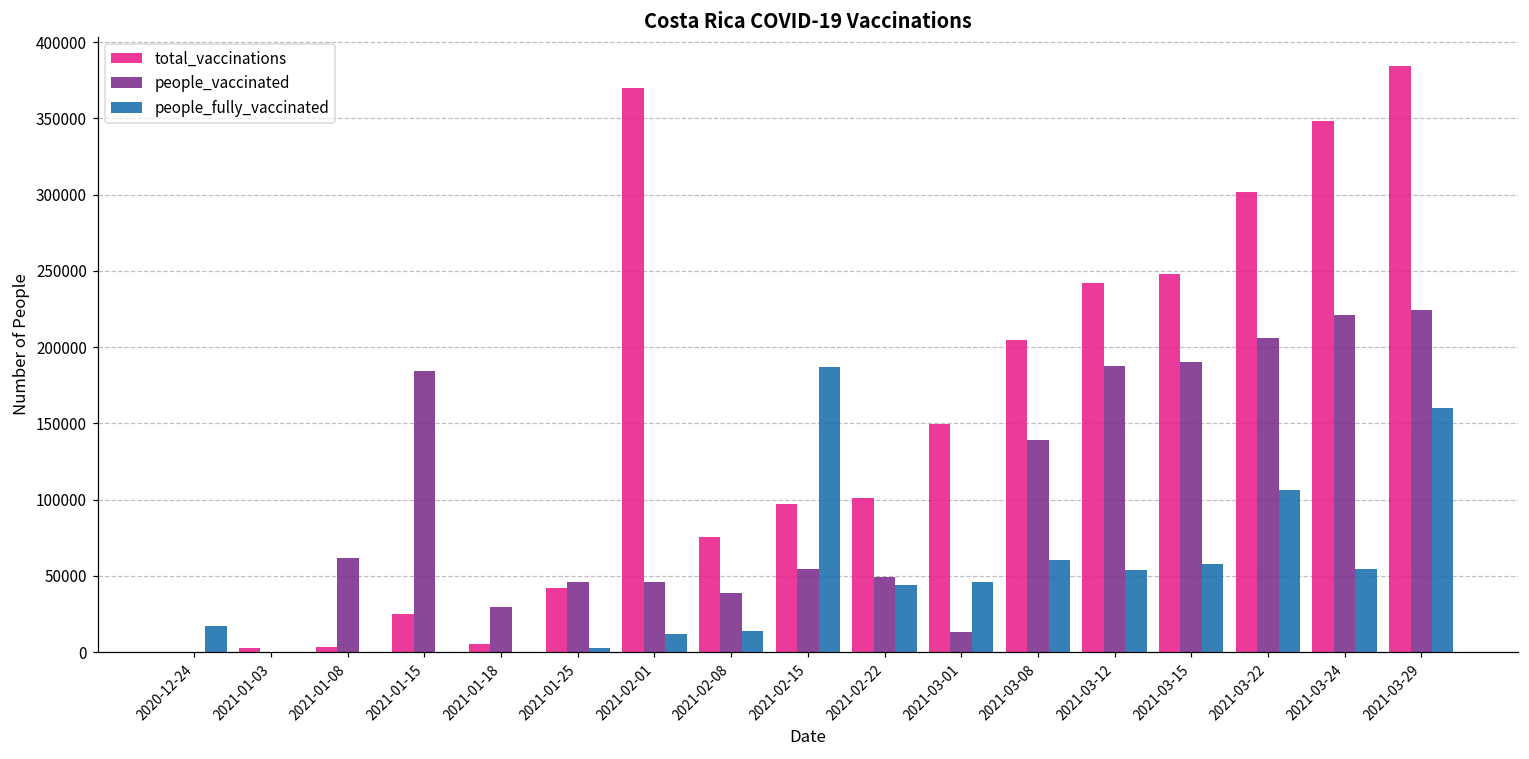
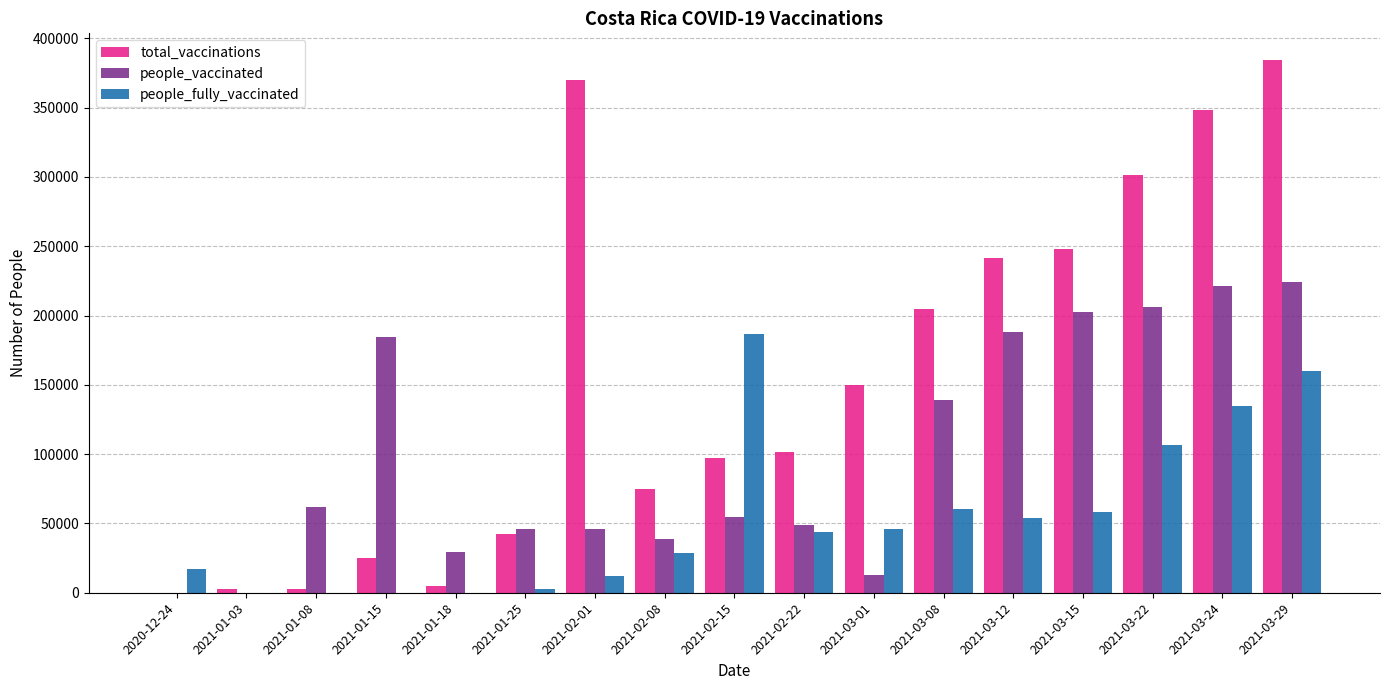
  {
    "total_vaccinations": {
      "2021-01-03": 2000,
      "2021-01-08": 3000,
      "2021-01-15": 25000,
      "2021-01-18": 5000,
      "2021-01-25": 42000,
      "2021-02-01": 370000,
      "2021-02-08": 75000,
      "2021-02-15": 97000,
      "2021-02-22": 101000,
      "2021-03-01": 150000,
      "2021-03-08": 205000,
      "2021-03-12": 242000,
      "2021-03-15": 248000,
      "2021-03-22": 301000,
      "2021-03-24": 348000,
      "2021-03-29": 384000
    },
    "people_vaccinated": {
      "2020-12-24": 0,
      "2021-01-03": 0,
      "2021-01-08": 62000,
      "2021-01-15": 184000,
      "2021-01-18": 29000,
      "2021-01-25": 46000,
      "2021-02-01": 46000,
      "2021-02-08": 39000,
      "2021-02-15": 54000,
      "2021-02-22": 49000,
      "2021-03-01": 13000,
      "2021-03-08": 139000,
      "2021-03-12": 188000,
-     "2021-03-15": 190000,
+     "2021-03-15": 202000,
      "2021-03-22": 206000,
      "2021-03-24": 221000,
      "2021-03-29": 224000
    },
    "people_fully_vaccinated": {
      "2020-12-24": 17000,
      "2021-01-03": 0,
      "2021-01-08": 0,
      "2021-01-25": 2000,
      "2021-02-01": 12000,
-     "2021-02-08": 14000,
+     "2021-02-08": 28000,
      "2021-02-15": 187000,
      "2021-02-22": 44000,
      "2021-03-01": 46000,
      "2021-03-08": 60000,
      "2021-03-12": 54000,
      "2021-03-15": 58000,
      "2021-03-22": 106000,
-     "2021-03-24": 54000,
+     "2021-03-24": 135000,
      "2021-03-29": 160000
    }
  }
